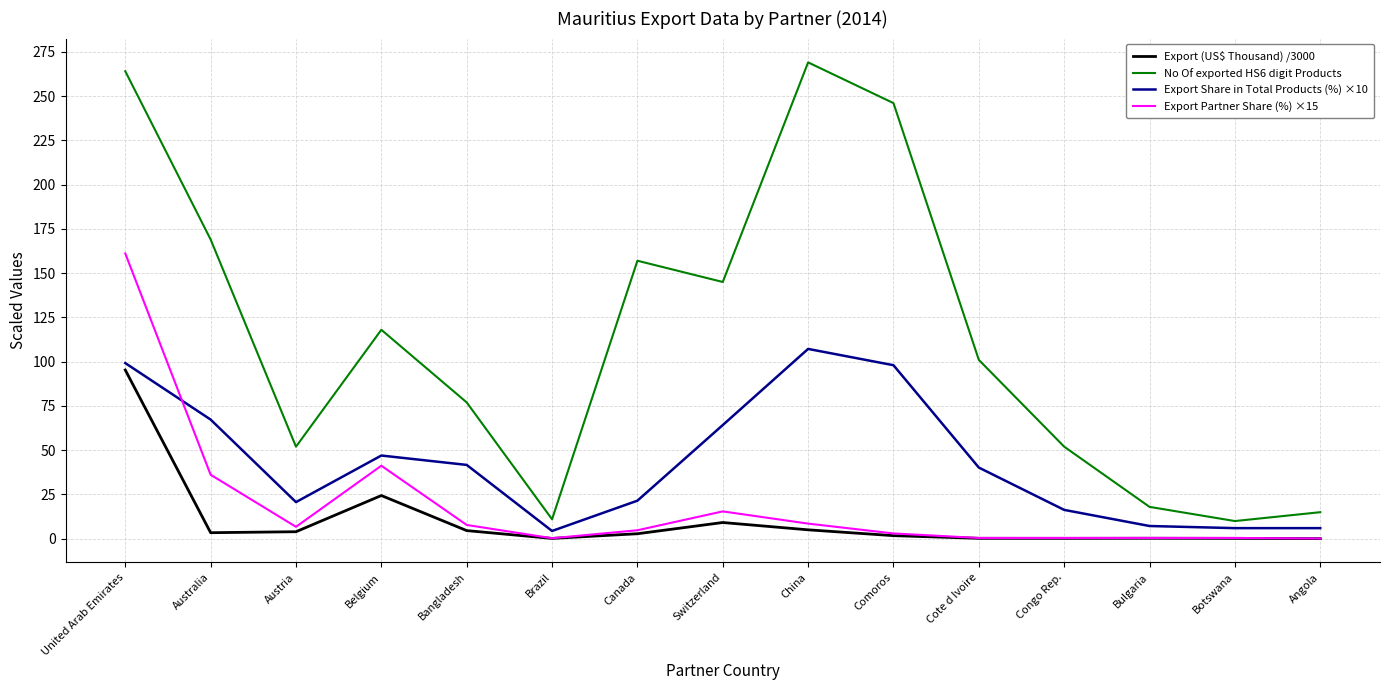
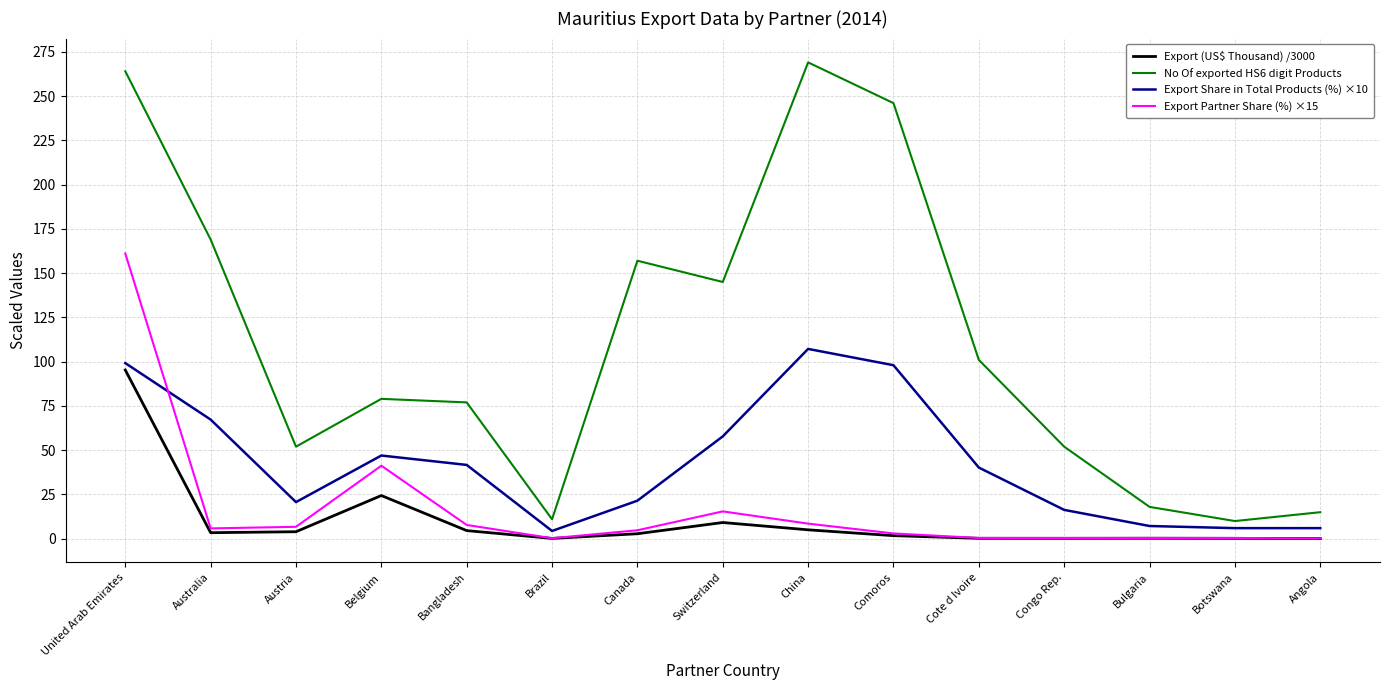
  {
    "Export (US$ Thousand) /3000": {
      "United Arab Emirates": 95,
      "Australia": 3,
      "Austria": 4,
      "Belgium": 24,
      "Bangladesh": 5,
      "Canada": 3,
      "Switzerland": 9,
      "China": 5
    },
    "No Of exported HS6 digit Products": {
      "United Arab Emirates": 264,
      "Australia": 169,
      "Austria": 52,
-     "Belgium": 118,
+     "Belgium": 79,
      "Bangladesh": 77,
      "Brazil": 11,
      "Canada": 157,
      "Switzerland": 145,
      "China": 269,
      "Comoros": 246,
      "Cote d Ivoire": 101,
      "Congo Rep.": 52,
      "Bulgaria": 18,
      "Botswana": 10,
      "Angola": 15
    },
    "Export Share in Total Products (%) ×10": {
      "United Arab Emirates": 99,
      "Australia": 67,
      "Austria": 21,
      "Belgium": 47,
      "Bangladesh": 42,
      "Brazil": 4,
      "Canada": 22,
-     "Switzerland": 64,
+     "Switzerland": 58,
      "China": 107,
      "Comoros": 98,
      "Cote d Ivoire": 40,
      "Congo Rep.": 16,
      "Bulgaria": 7,
      "Botswana": 6,
      "Angola": 6
    },
    "Export Partner Share (%) ×15": {
      "United Arab Emirates": 161,
-     "Australia": 36,
+     "Australia": 6,
      "Austria": 7,
      "Belgium": 41,
      "Bangladesh": 8,
      "Canada": 5,
      "Switzerland": 15,
      "China": 9
    }
  }
